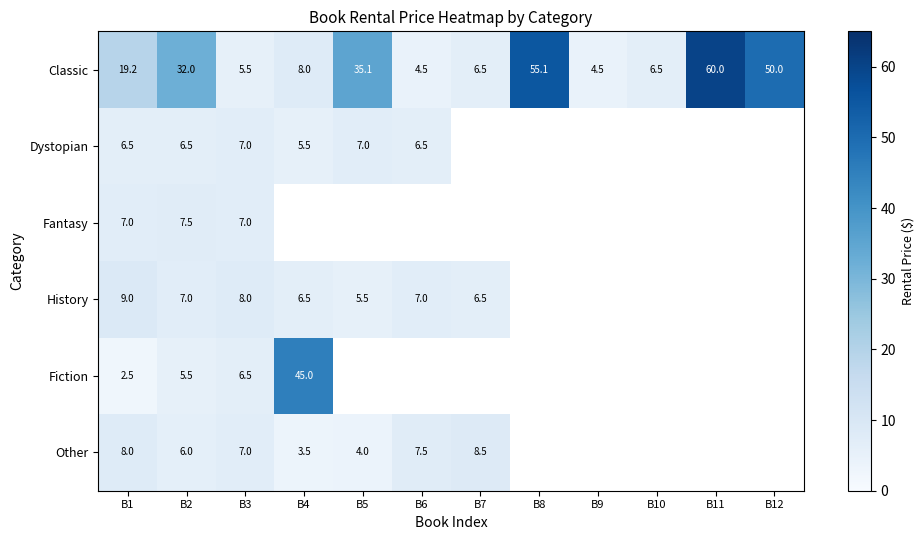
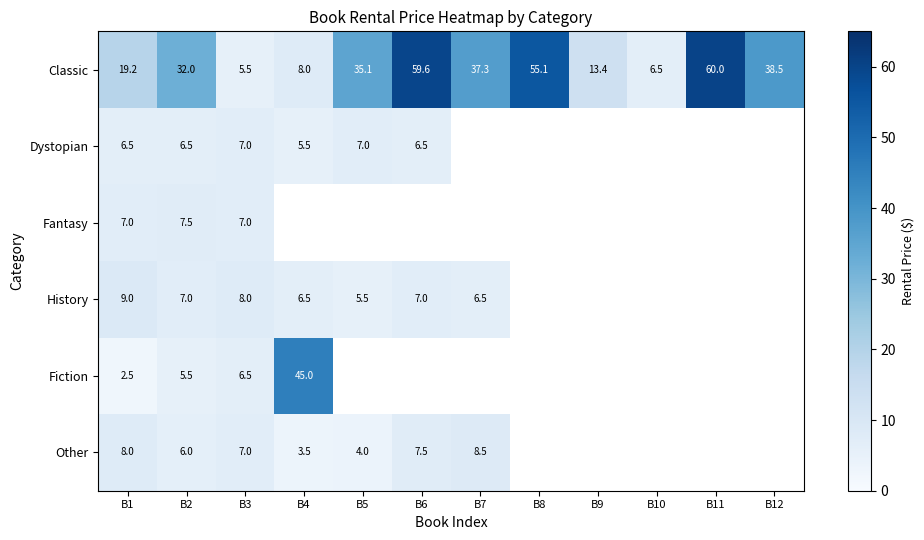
  {
    "Classic": {
      "B1": 19.2,
      "B2": 32.0,
      "B3": 5.5,
      "B4": 8.0,
      "B5": 35.1,
-     "B6": 4.5,
-     "B7": 6.5,
+     "B6": 59.6,
+     "B7": 37.3,
      "B8": 55.1,
-     "B9": 4.5,
+     "B9": 13.4,
      "B10": 6.5,
      "B11": 60.0,
-     "B12": 50.0
+     "B12": 38.5
    },
    "Dystopian": {
      "B1": 6.5,
      "B2": 6.5,
      "B3": 7.0,
      "B4": 5.5,
      "B5": 7.0,
      "B6": 6.5
    },
    "Fantasy": {
      "B1": 7.0,
      "B2": 7.5,
      "B3": 7.0
    },
    "History": {
      "B1": 9.0,
      "B2": 7.0,
      "B3": 8.0,
      "B4": 6.5,
      "B5": 5.5,
      "B6": 7.0,
      "B7": 6.5
    },
    "Fiction": {
      "B1": 2.5,
      "B2": 5.5,
      "B3": 6.5,
      "B4": 45.0
    },
    "Other": {
      "B1": 8.0,
      "B2": 6.0,
      "B3": 7.0,
      "B4": 3.5,
      "B5": 4.0,
      "B6": 7.5,
      "B7": 8.5
    }
  }
